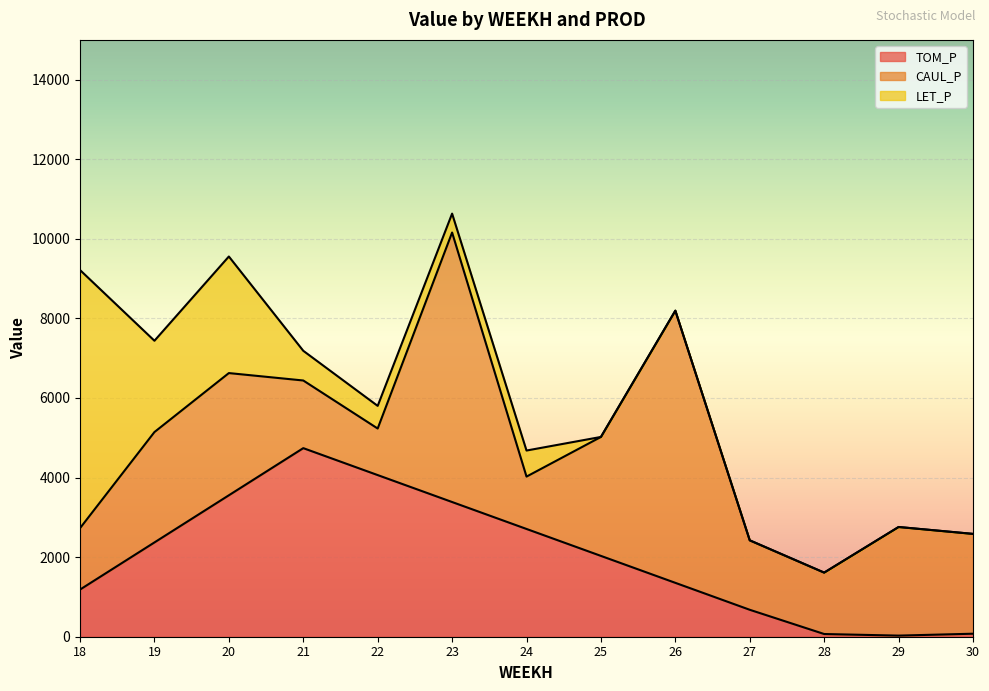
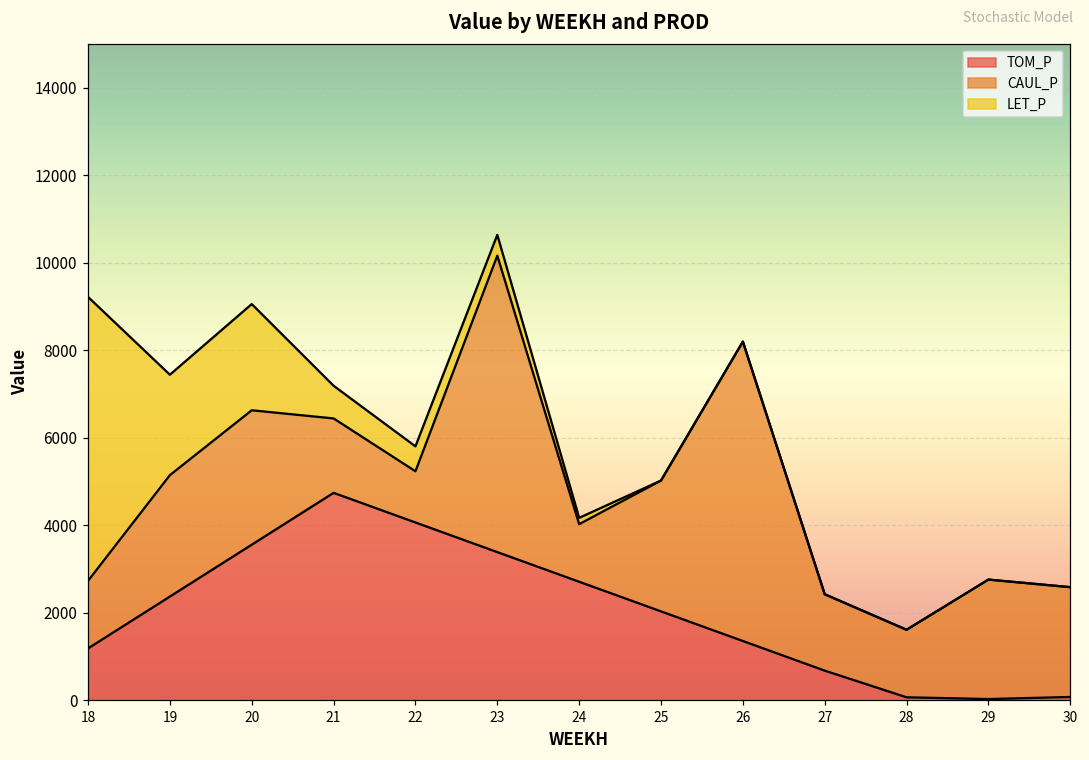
  {
    "LET_P": {
      "18": 6500,
      "19": 2300,
-     "20": 2900,
+     "20": 2400,
      "21": 700,
      "22": 600,
      "23": 500,
-     "24": 700
+     "24": 100
    }
  }
